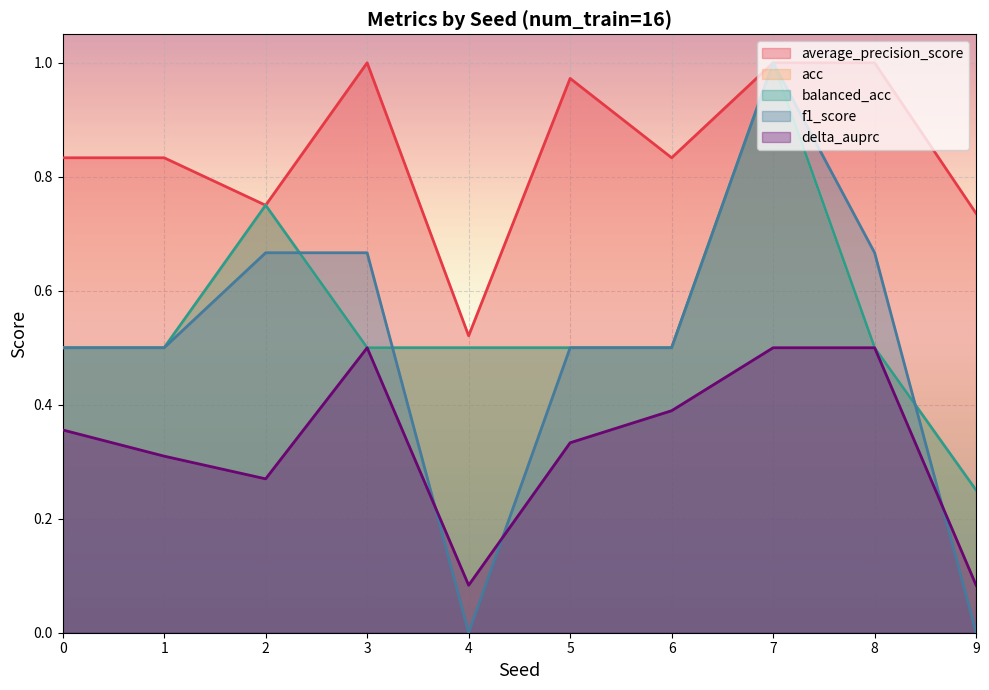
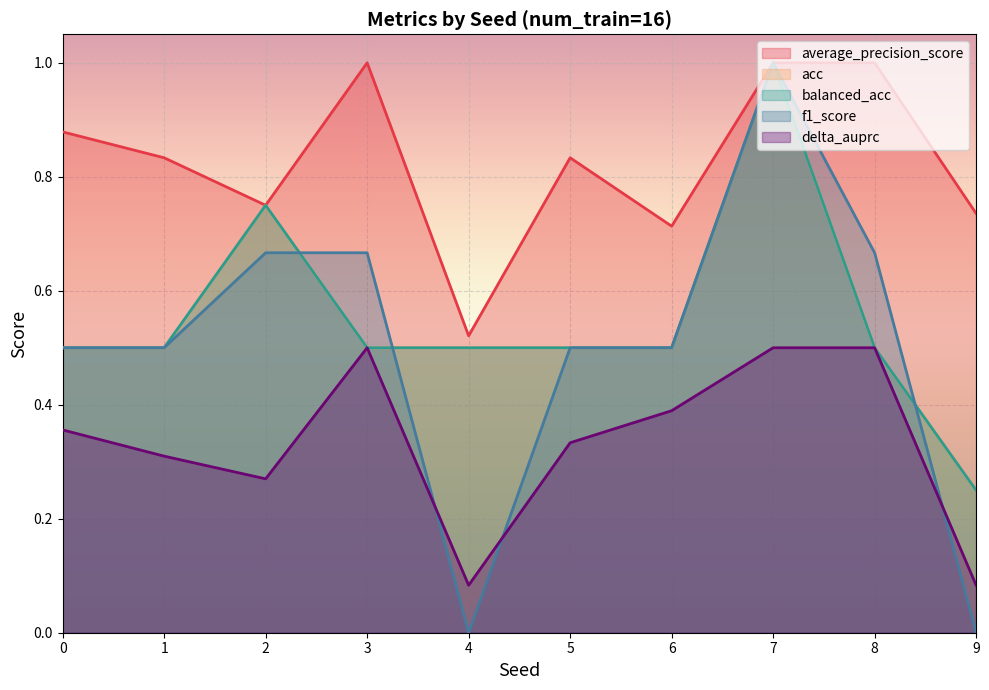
  {
    "average_precision_score": {
-     "0": 0.83,
+     "0": 0.88,
      "1": 0.83,
      "3": 1.00,
      "4": 0.52,
-     "5": 0.97,
-     "6": 0.83,
+     "5": 0.83,
+     "6": 0.71,
      "9": 0.74
    },
    "delta_auprc": {
      "0": 0.36,
      "1": 0.31,
      "2": 0.27,
      "4": 0.08,
      "5": 0.33,
      "6": 0.39,
      "7": 0.50,
      "9": 0.08
    }
  }
